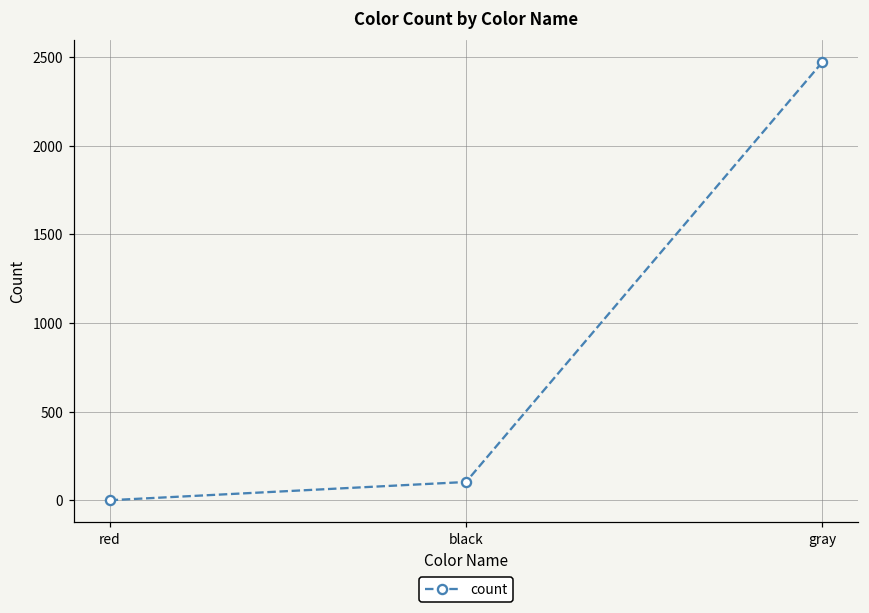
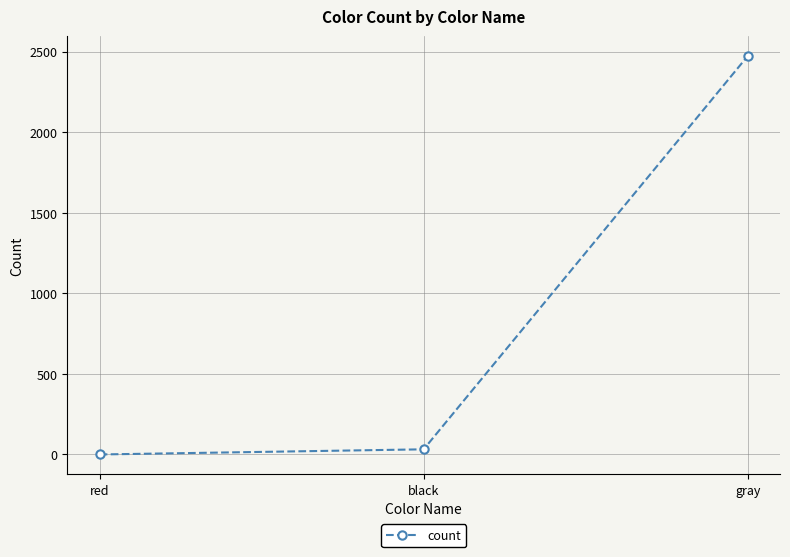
  {
    "red": 0,
-   "black": 100,
+   "black": 30,
    "gray": 2470
  }
